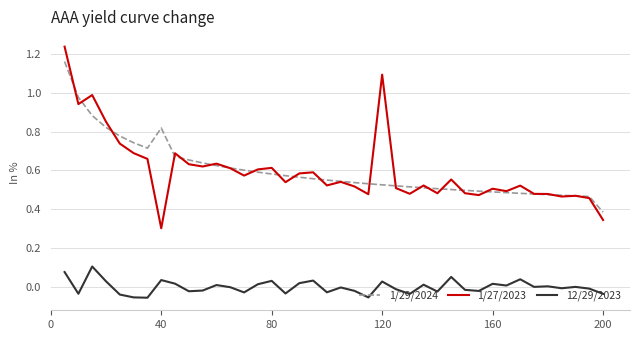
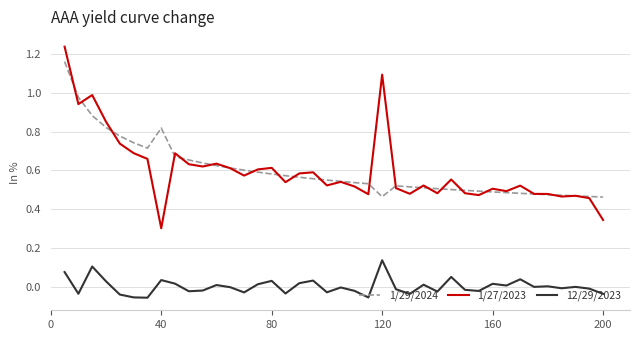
  {
    "1/29/2024": {
      "40": 0.82,
      "80": 0.58,
-     "120": 0.53,
+     "120": 0.46,
      "160": 0.49,
-     "200": 0.39
+     "200": 0.46
    },
    "1/27/2023": {
      "40": 0.30,
      "80": 0.61,
      "120": 1.09,
      "160": 0.51,
      "200": 0.34
    },
    "12/29/2023": {
      "40": 0.04,
      "80": 0.03,
-     "120": 0.03,
+     "120": 0.14,
      "160": 0.02,
      "200": -0.04
    }
  }
